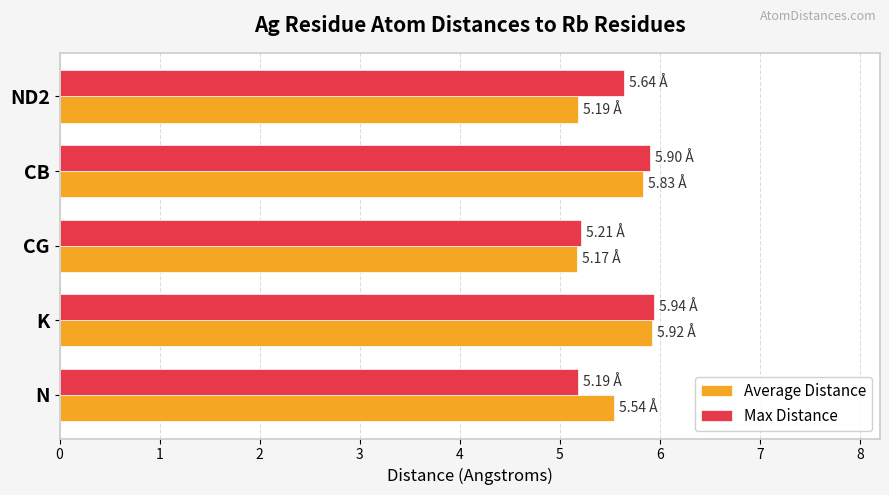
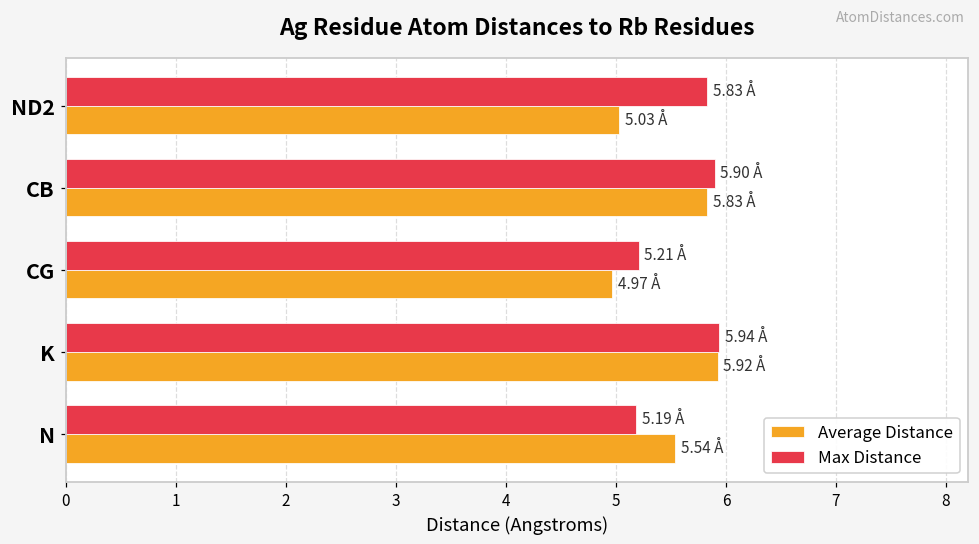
  {
    "Average Distance": {
-     "ND2": 5.19,
+     "ND2": 5.03,
      "CB": 5.83,
-     "CG": 5.17,
+     "CG": 4.97,
      "K": 5.92,
      "N": 5.54
    },
    "Max Distance": {
-     "ND2": 5.64,
+     "ND2": 5.83,
      "CB": 5.90,
      "CG": 5.21,
      "K": 5.94,
      "N": 5.19
    }
  }
